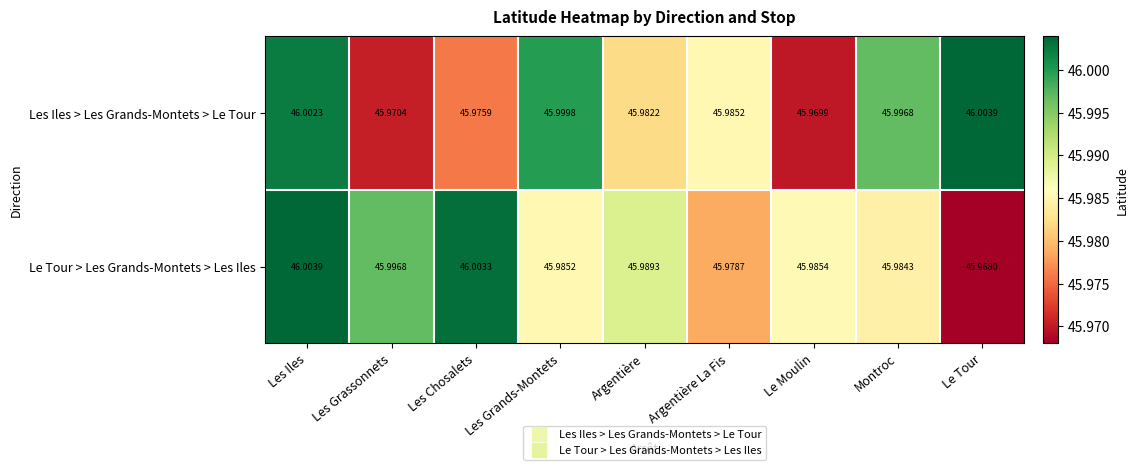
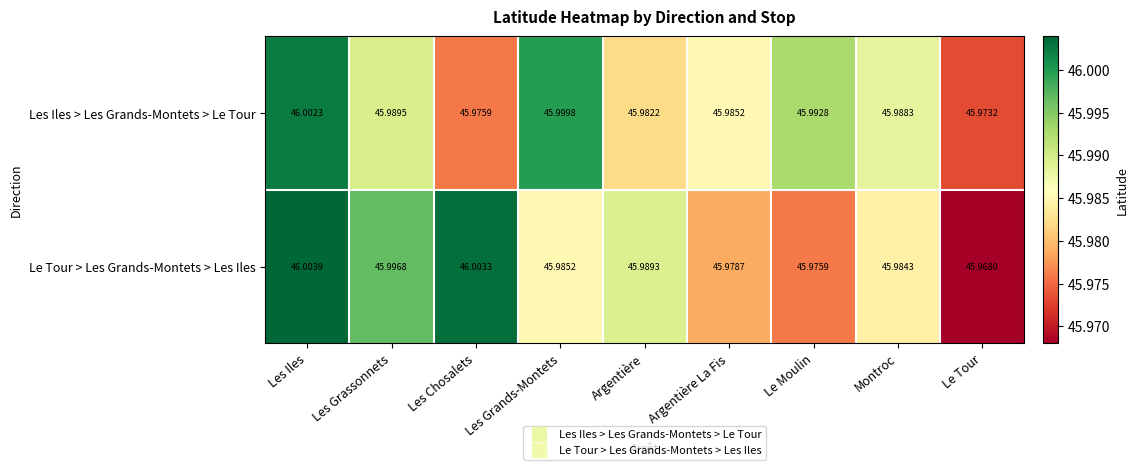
  {
    "Les Iles > Les Grands-Montets > Le Tour": {
      "Les Iles": 46.0023,
-     "Les Grassonnets": 45.9704,
+     "Les Grassonnets": 45.9895,
      "Les Chosalets": 45.9759,
      "Les Grands-Montets": 45.9998,
      "Argentière": 45.9822,
      "Argentière La Fis": 45.9852,
-     "Le Moulin": 45.9699,
-     "Montroc": 45.9968,
-     "Le Tour": 46.0039
+     "Le Moulin": 45.9928,
+     "Montroc": 45.9883,
+     "Le Tour": 45.9732
    },
    "Le Tour > Les Grands-Montets > Les Iles": {
      "Les Iles": 46.0039,
      "Les Grassonnets": 45.9968,
      "Les Chosalets": 46.0033,
      "Les Grands-Montets": 45.9852,
      "Argentière": 45.9893,
      "Argentière La Fis": 45.9787,
-     "Le Moulin": 45.9854,
+     "Le Moulin": 45.9759,
      "Montroc": 45.9843,
      "Le Tour": 45.9680
    }
  }
